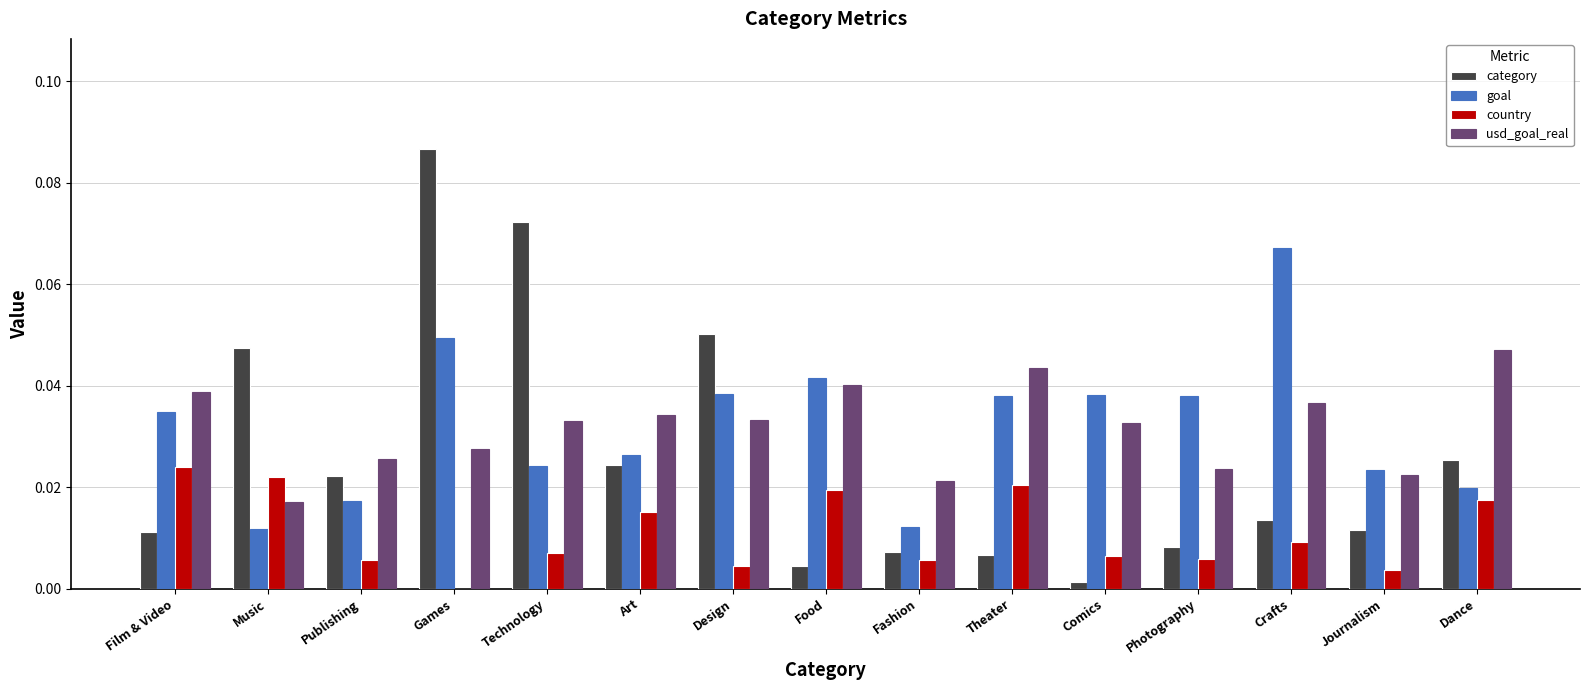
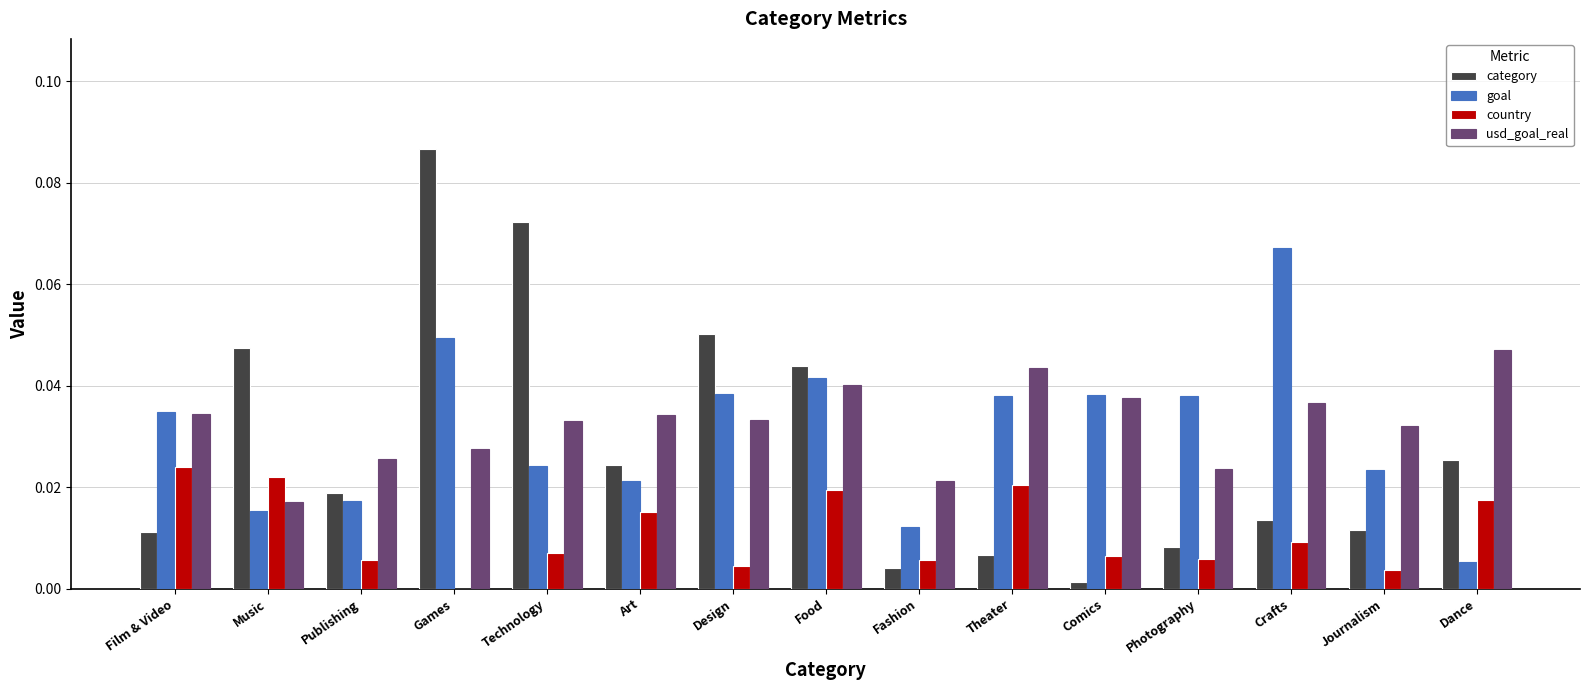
  {
    "category": {
      "Film & Video": 0.011,
      "Music": 0.047,
-     "Publishing": 0.022,
+     "Publishing": 0.019,
      "Games": 0.087,
      "Technology": 0.072,
      "Art": 0.024,
      "Design": 0.050,
-     "Food": 0.005,
-     "Fashion": 0.007,
+     "Food": 0.044,
+     "Fashion": 0.004,
      "Theater": 0.007,
      "Comics": 0.001,
      "Photography": 0.008,
      "Crafts": 0.014,
      "Journalism": 0.012,
      "Dance": 0.025
    },
    "goal": {
      "Film & Video": 0.035,
-     "Music": 0.012,
+     "Music": 0.015,
      "Publishing": 0.017,
      "Games": 0.049,
      "Technology": 0.024,
-     "Art": 0.026,
+     "Art": 0.021,
      "Design": 0.038,
      "Food": 0.042,
      "Fashion": 0.012,
      "Theater": 0.038,
      "Comics": 0.038,
      "Photography": 0.038,
      "Crafts": 0.067,
      "Journalism": 0.023,
-     "Dance": 0.020
+     "Dance": 0.005
    },
    "country": {
      "Film & Video": 0.024,
      "Music": 0.022,
      "Publishing": 0.006,
      "Games": 0.000,
      "Technology": 0.007,
      "Art": 0.015,
      "Design": 0.004,
      "Food": 0.019,
      "Fashion": 0.006,
      "Theater": 0.020,
      "Comics": 0.007,
      "Photography": 0.006,
      "Crafts": 0.009,
      "Journalism": 0.004,
      "Dance": 0.017
    },
    "usd_goal_real": {
-     "Film & Video": 0.039,
+     "Film & Video": 0.034,
      "Music": 0.017,
      "Publishing": 0.025,
      "Games": 0.027,
      "Technology": 0.033,
      "Art": 0.034,
      "Design": 0.033,
      "Food": 0.040,
      "Fashion": 0.021,
      "Theater": 0.043,
-     "Comics": 0.033,
+     "Comics": 0.038,
      "Photography": 0.024,
      "Crafts": 0.037,
-     "Journalism": 0.022,
+     "Journalism": 0.032,
      "Dance": 0.047
    }
  }
